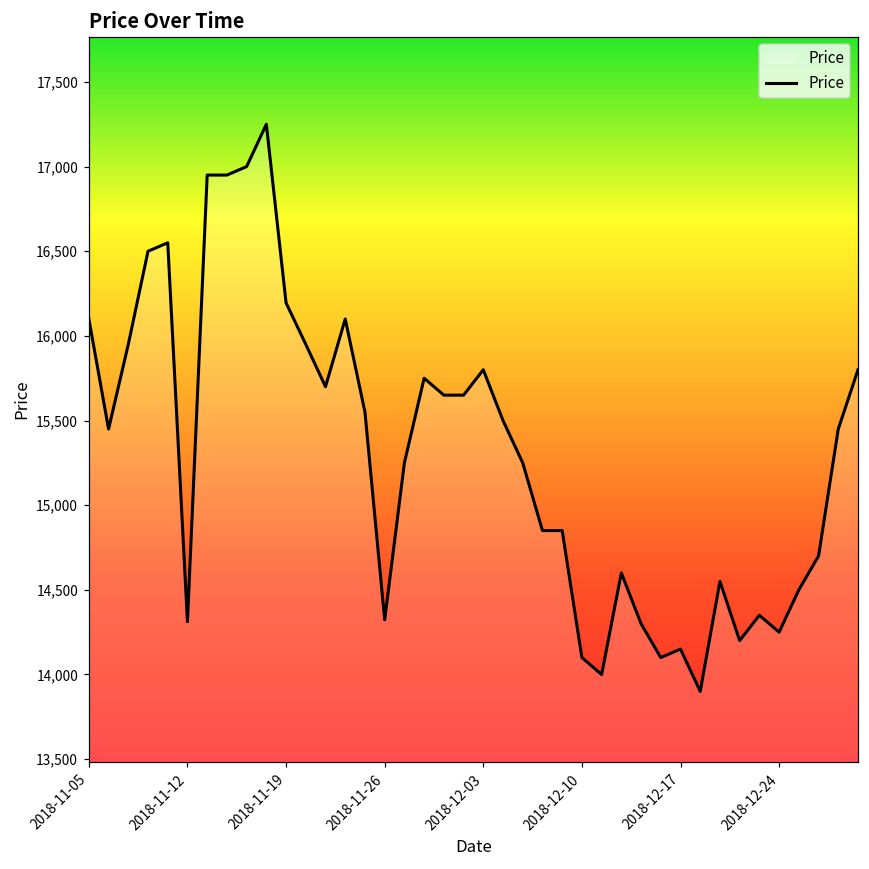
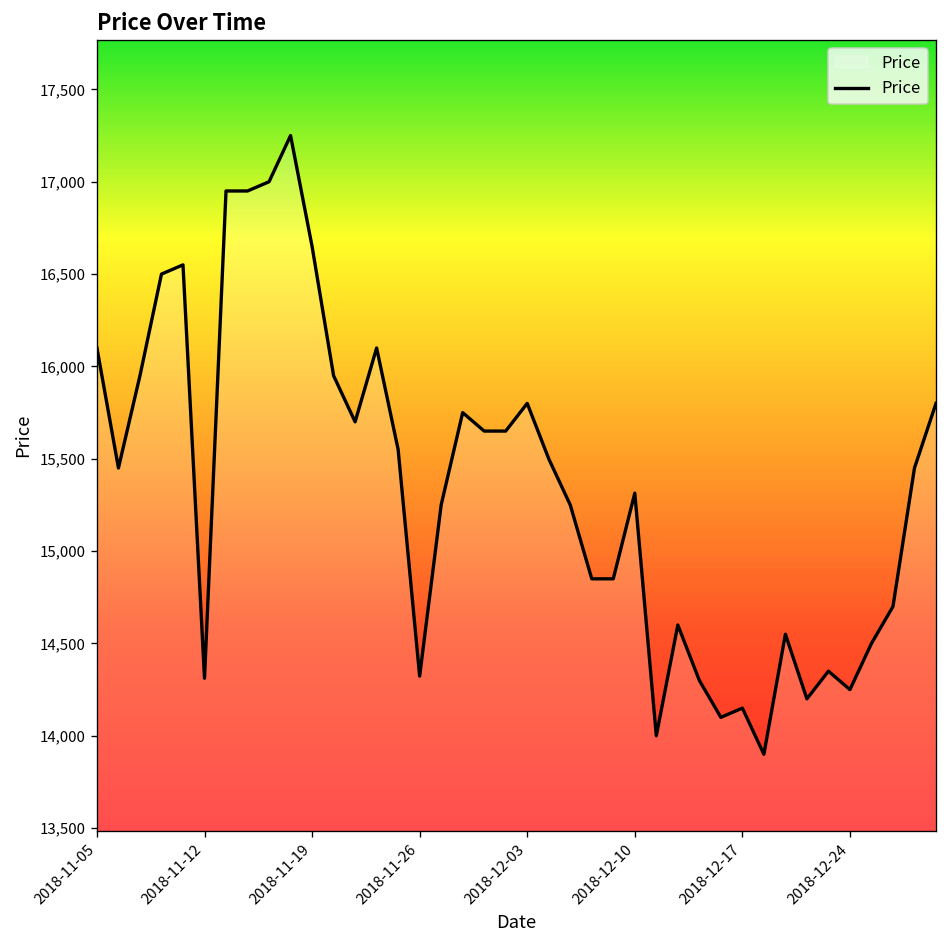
  {
    "2018-11-05": "16,100",
    "2018-11-12": "14,310",
-   "2018-11-19": "16,200",
+   "2018-11-19": "16,650",
    "2018-11-26": "14,320",
    "2018-12-03": "15,800",
-   "2018-12-10": "14,100",
+   "2018-12-10": "15,310",
    "2018-12-17": "14,150",
    "2018-12-24": "14,250"
  }
